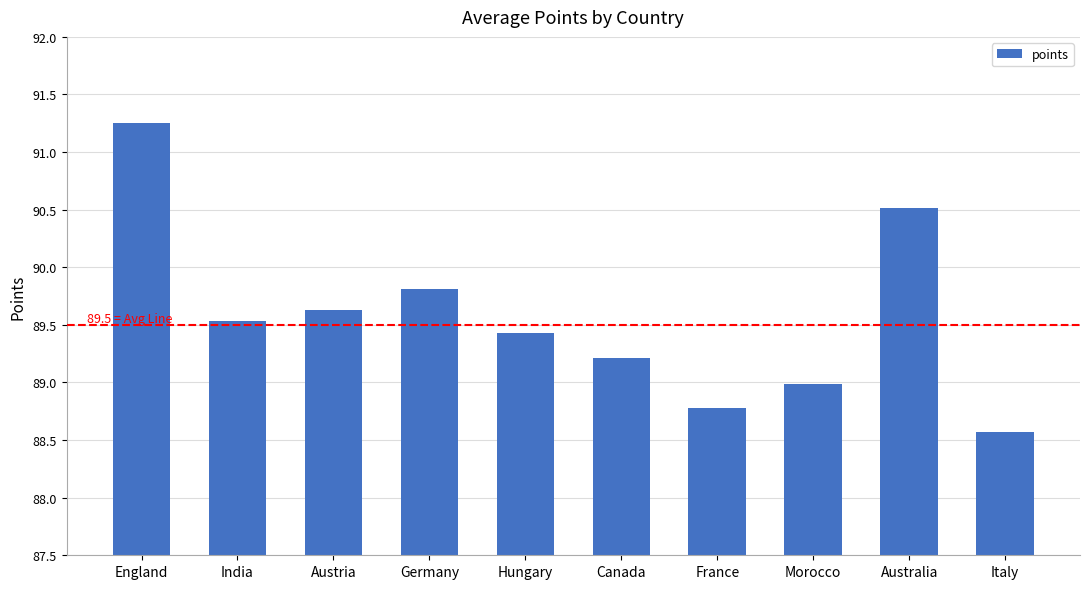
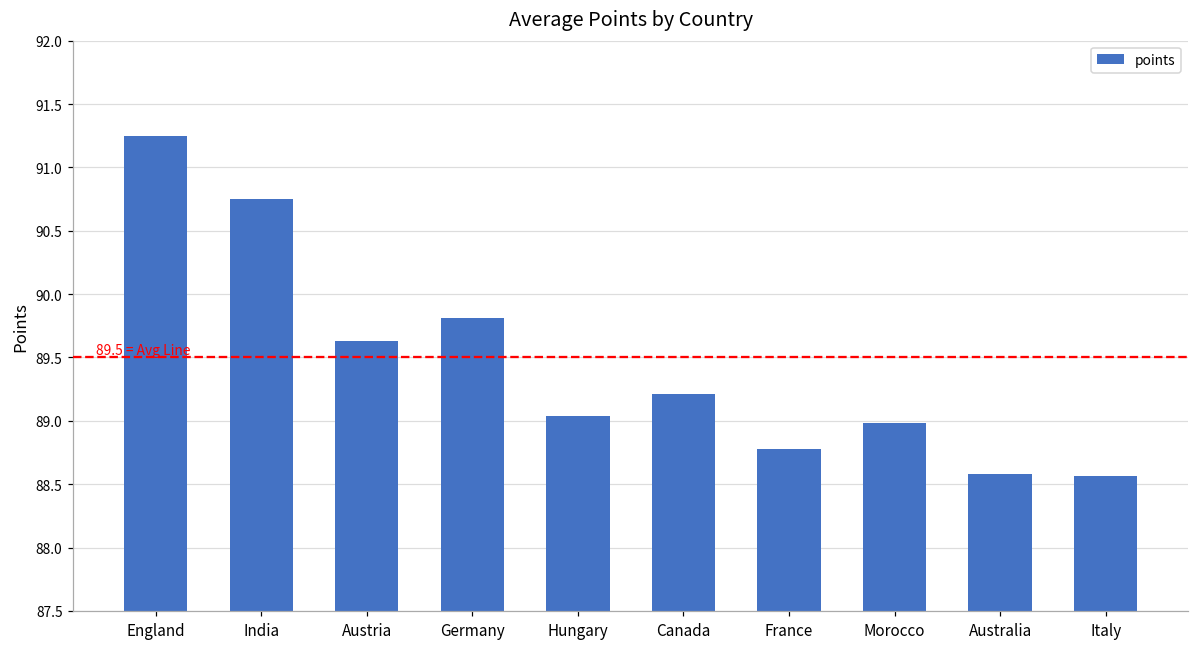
  {
-   "India": 89.53,
+   "India": 90.75,
    "Austria": 89.63,
    "Germany": 89.81,
-   "Hungary": 89.43,
+   "Hungary": 89.04,
    "Canada": 89.21,
    "France": 88.78,
    "Morocco": 88.99,
-   "Australia": 90.51,
+   "Australia": 88.58,
    "Italy": 88.57
  }
